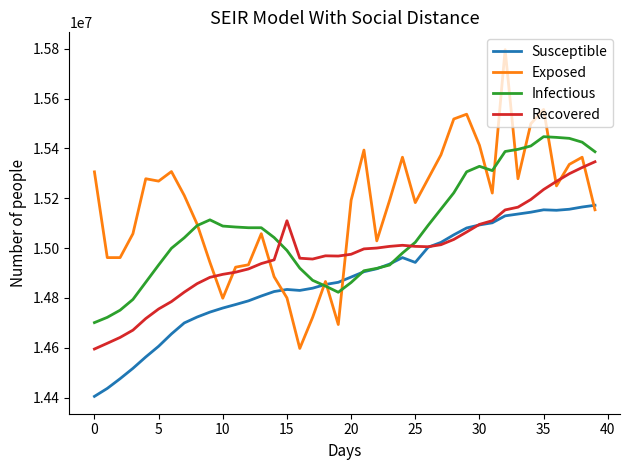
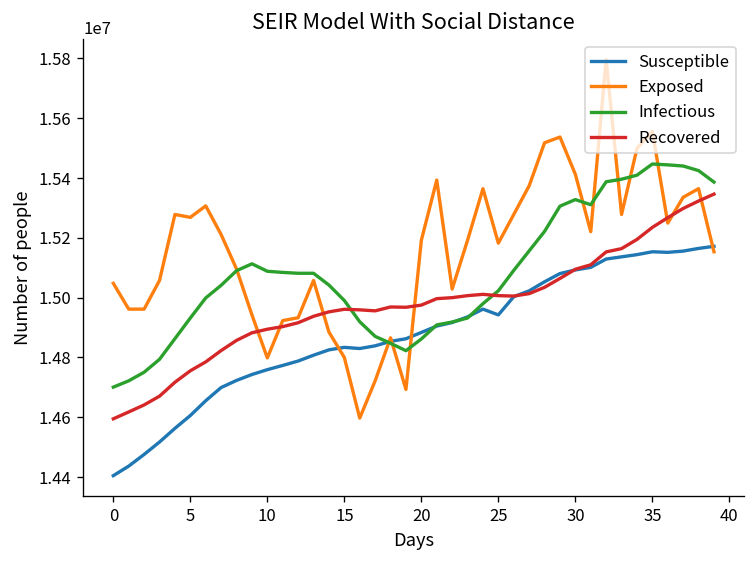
  {
    "Susceptible": {
      "0": 14400000,
      "5": 14610000,
      "10": 14760000,
      "15": 14830000,
      "20": 14880000,
      "25": 14940000,
      "35": 15150000
    },
    "Exposed": {
-     "0": 15310000,
+     "0": 15050000,
      "5": 15270000,
      "10": 14800000,
      "15": 14800000,
      "20": 15190000,
      "25": 15180000,
      "30": 15410000
    },
    "Infectious": {
      "0": 14700000,
      "5": 14930000,
      "10": 15090000,
      "15": 14990000,
      "20": 14860000,
      "25": 15020000,
      "30": 15330000,
      "35": 15450000
    },
    "Recovered": {
      "0": 14590000,
      "5": 14760000,
      "10": 14890000,
-     "15": 15110000,
+     "15": 14960000,
      "20": 14980000,
      "25": 15010000,
      "35": 15230000
    }
  }
